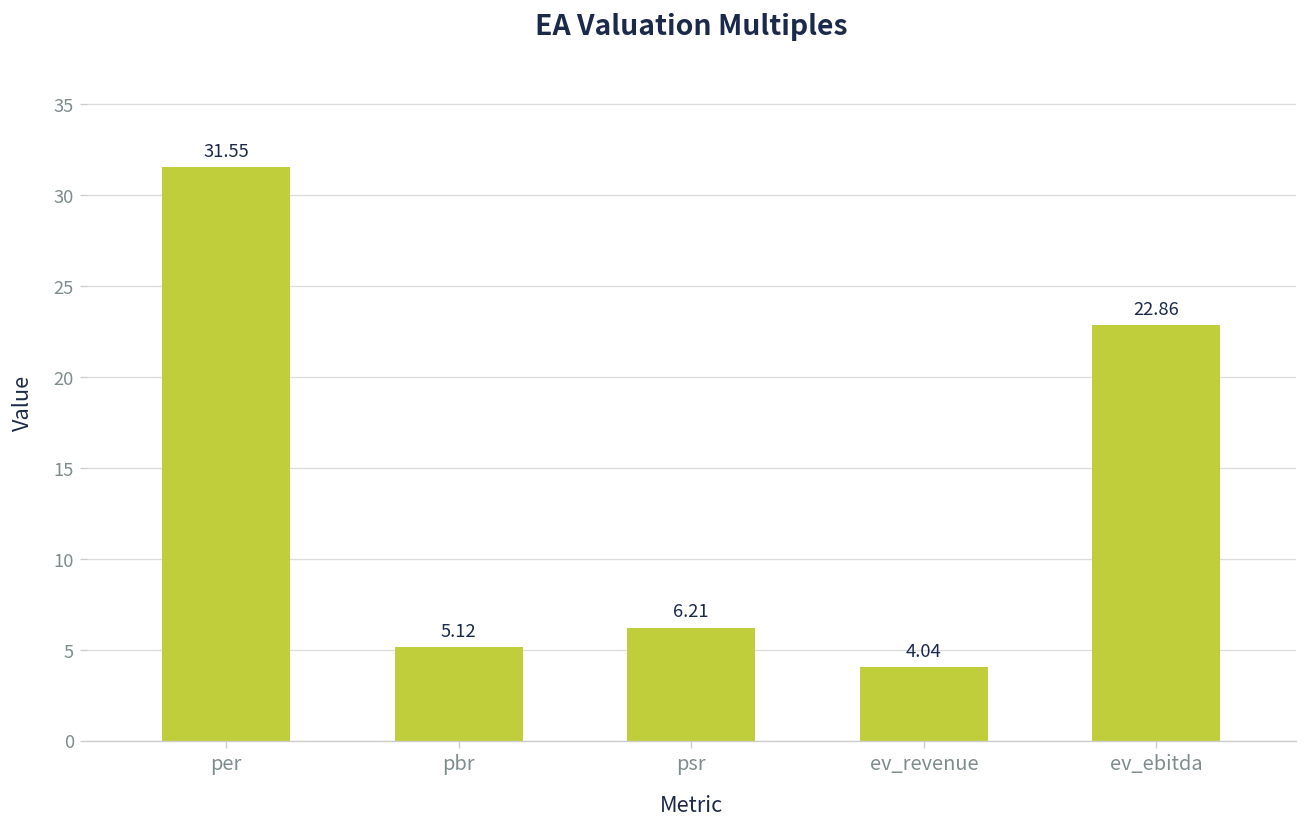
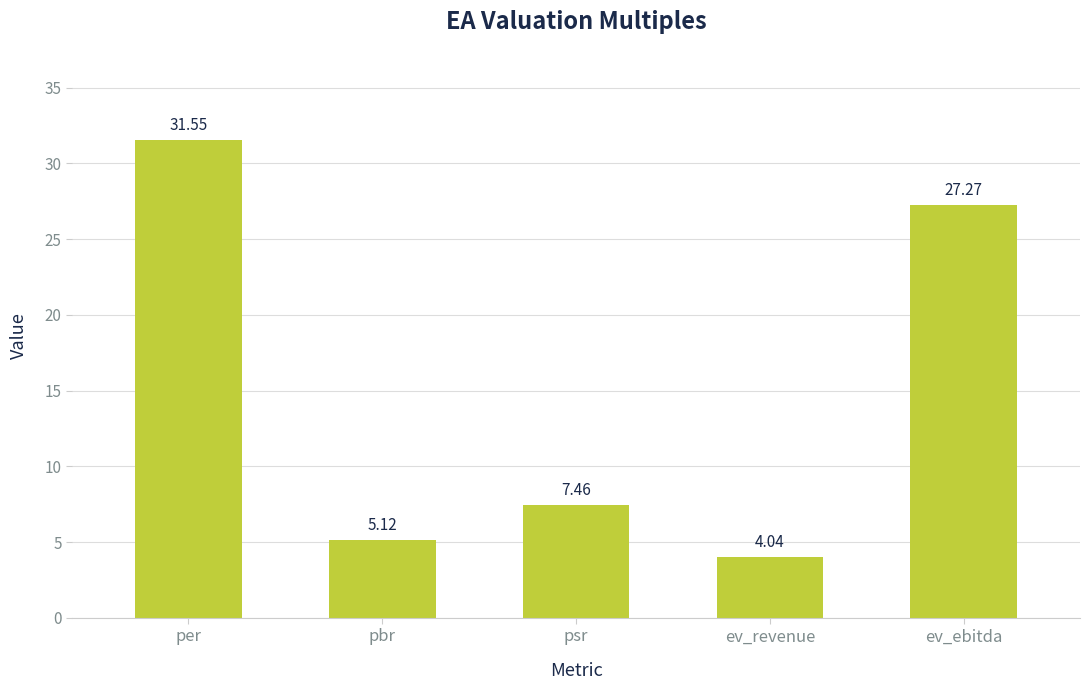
  {
    "per": 31.55,
    "pbr": 5.12,
-   "psr": 6.21,
+   "psr": 7.46,
    "ev_revenue": 4.04,
-   "ev_ebitda": 22.86
+   "ev_ebitda": 27.27
  }
